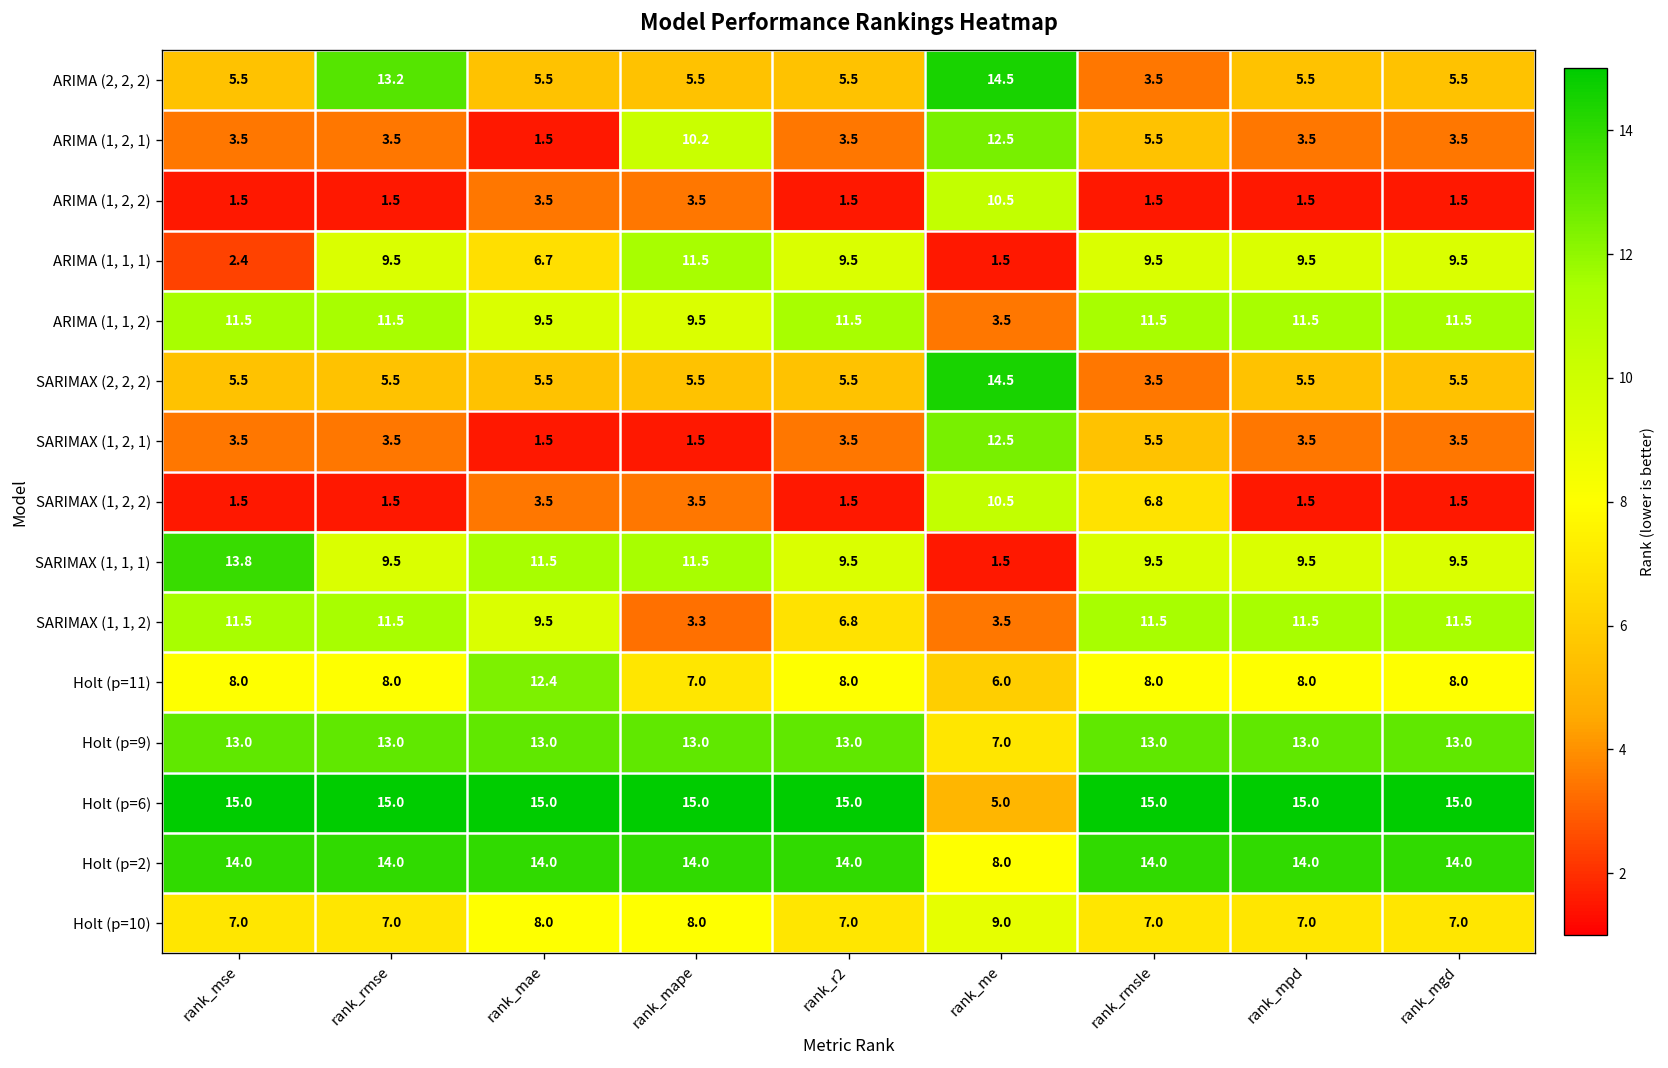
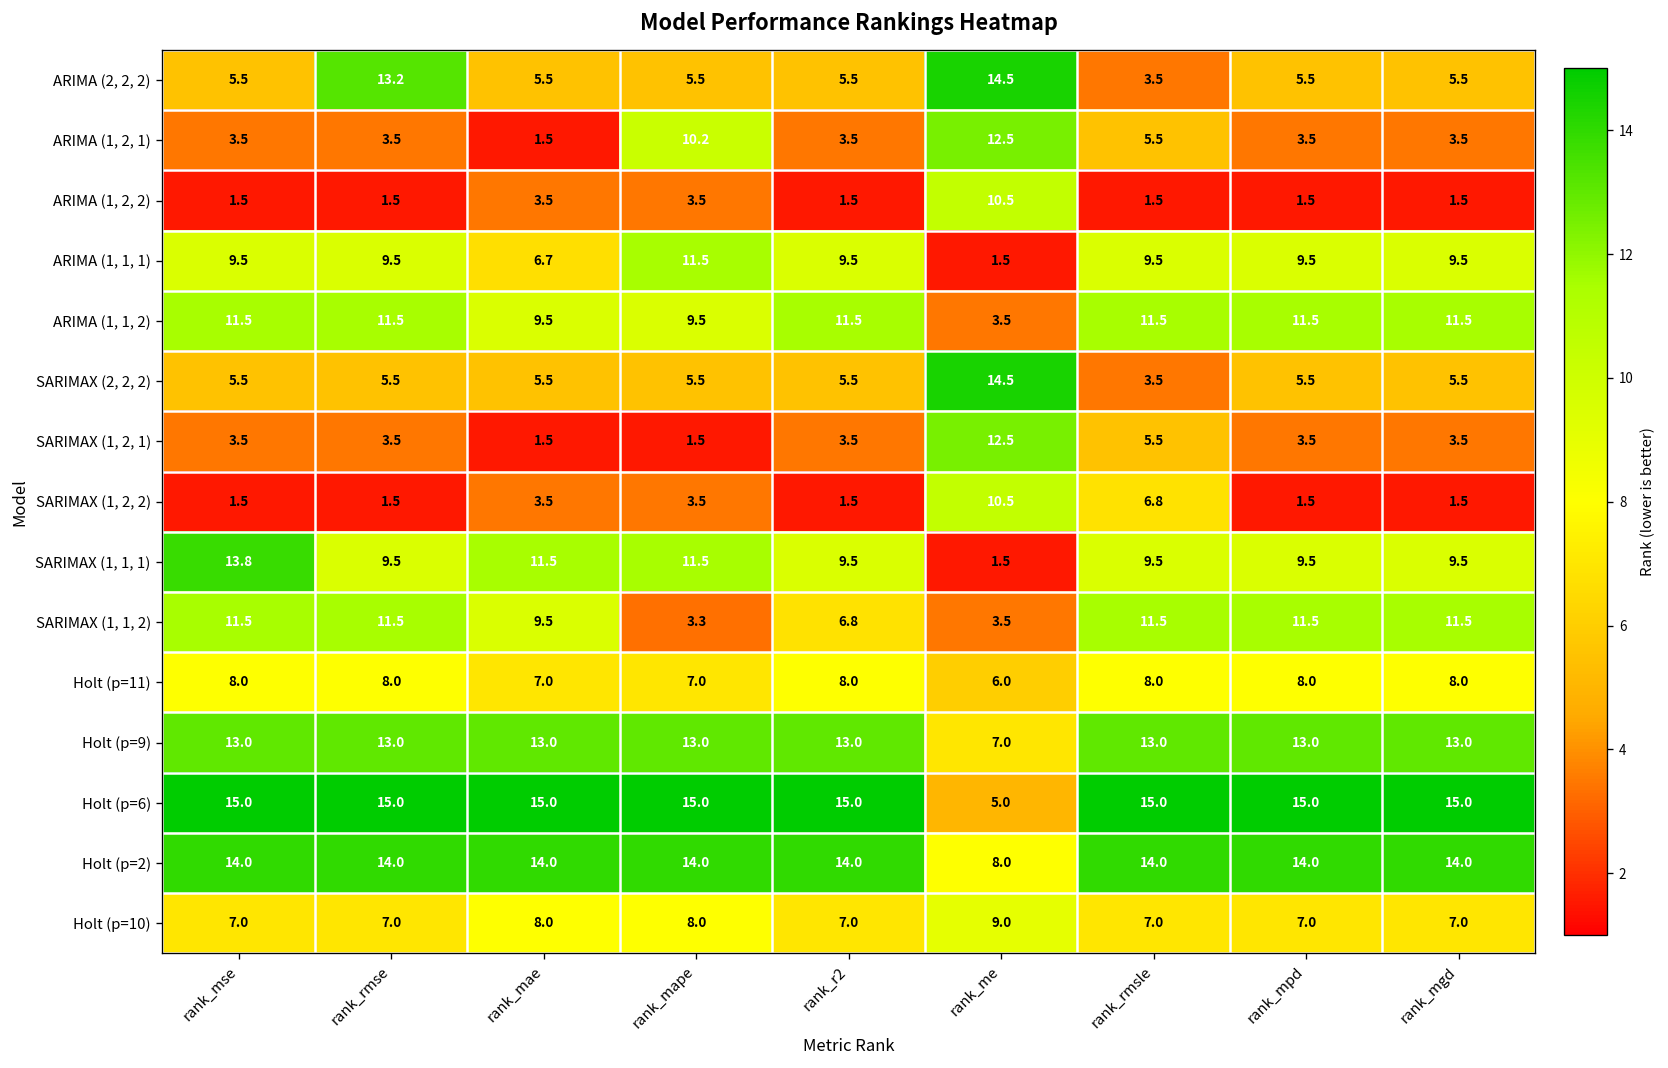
  {
    "ARIMA (2, 2, 2)": {
      "rank_mse": 5.5,
      "rank_rmse": 13.2,
      "rank_mae": 5.5,
      "rank_mape": 5.5,
      "rank_r2": 5.5,
      "rank_me": 14.5,
      "rank_rmsle": 3.5,
      "rank_mpd": 5.5,
      "rank_mgd": 5.5
    },
    "ARIMA (1, 2, 1)": {
      "rank_mse": 3.5,
      "rank_rmse": 3.5,
      "rank_mae": 1.5,
      "rank_mape": 10.2,
      "rank_r2": 3.5,
      "rank_me": 12.5,
      "rank_rmsle": 5.5,
      "rank_mpd": 3.5,
      "rank_mgd": 3.5
    },
    "ARIMA (1, 2, 2)": {
      "rank_mse": 1.5,
      "rank_rmse": 1.5,
      "rank_mae": 3.5,
      "rank_mape": 3.5,
      "rank_r2": 1.5,
      "rank_me": 10.5,
      "rank_rmsle": 1.5,
      "rank_mpd": 1.5,
      "rank_mgd": 1.5
    },
    "ARIMA (1, 1, 1)": {
-     "rank_mse": 2.4,
+     "rank_mse": 9.5,
      "rank_rmse": 9.5,
      "rank_mae": 6.7,
      "rank_mape": 11.5,
      "rank_r2": 9.5,
      "rank_me": 1.5,
      "rank_rmsle": 9.5,
      "rank_mpd": 9.5,
      "rank_mgd": 9.5
    },
    "ARIMA (1, 1, 2)": {
      "rank_mse": 11.5,
      "rank_rmse": 11.5,
      "rank_mae": 9.5,
      "rank_mape": 9.5,
      "rank_r2": 11.5,
      "rank_me": 3.5,
      "rank_rmsle": 11.5,
      "rank_mpd": 11.5,
      "rank_mgd": 11.5
    },
    "SARIMAX (2, 2, 2)": {
      "rank_mse": 5.5,
      "rank_rmse": 5.5,
      "rank_mae": 5.5,
      "rank_mape": 5.5,
      "rank_r2": 5.5,
      "rank_me": 14.5,
      "rank_rmsle": 3.5,
      "rank_mpd": 5.5,
      "rank_mgd": 5.5
    },
    "SARIMAX (1, 2, 1)": {
      "rank_mse": 3.5,
      "rank_rmse": 3.5,
      "rank_mae": 1.5,
      "rank_mape": 1.5,
      "rank_r2": 3.5,
      "rank_me": 12.5,
      "rank_rmsle": 5.5,
      "rank_mpd": 3.5,
      "rank_mgd": 3.5
    },
    "SARIMAX (1, 2, 2)": {
      "rank_mse": 1.5,
      "rank_rmse": 1.5,
      "rank_mae": 3.5,
      "rank_mape": 3.5,
      "rank_r2": 1.5,
      "rank_me": 10.5,
      "rank_rmsle": 6.8,
      "rank_mpd": 1.5,
      "rank_mgd": 1.5
    },
    "SARIMAX (1, 1, 1)": {
      "rank_mse": 13.8,
      "rank_rmse": 9.5,
      "rank_mae": 11.5,
      "rank_mape": 11.5,
      "rank_r2": 9.5,
      "rank_me": 1.5,
      "rank_rmsle": 9.5,
      "rank_mpd": 9.5,
      "rank_mgd": 9.5
    },
    "SARIMAX (1, 1, 2)": {
      "rank_mse": 11.5,
      "rank_rmse": 11.5,
      "rank_mae": 9.5,
      "rank_mape": 3.3,
      "rank_r2": 6.8,
      "rank_me": 3.5,
      "rank_rmsle": 11.5,
      "rank_mpd": 11.5,
      "rank_mgd": 11.5
    },
    "Holt (p=11)": {
      "rank_mse": 8.0,
      "rank_rmse": 8.0,
-     "rank_mae": 12.4,
+     "rank_mae": 7.0,
      "rank_mape": 7.0,
      "rank_r2": 8.0,
      "rank_me": 6.0,
      "rank_rmsle": 8.0,
      "rank_mpd": 8.0,
      "rank_mgd": 8.0
    },
    "Holt (p=9)": {
      "rank_mse": 13.0,
      "rank_rmse": 13.0,
      "rank_mae": 13.0,
      "rank_mape": 13.0,
      "rank_r2": 13.0,
      "rank_me": 7.0,
      "rank_rmsle": 13.0,
      "rank_mpd": 13.0,
      "rank_mgd": 13.0
    },
    "Holt (p=6)": {
      "rank_mse": 15.0,
      "rank_rmse": 15.0,
      "rank_mae": 15.0,
      "rank_mape": 15.0,
      "rank_r2": 15.0,
      "rank_me": 5.0,
      "rank_rmsle": 15.0,
      "rank_mpd": 15.0,
      "rank_mgd": 15.0
    },
    "Holt (p=2)": {
      "rank_mse": 14.0,
      "rank_rmse": 14.0,
      "rank_mae": 14.0,
      "rank_mape": 14.0,
      "rank_r2": 14.0,
      "rank_me": 8.0,
      "rank_rmsle": 14.0,
      "rank_mpd": 14.0,
      "rank_mgd": 14.0
    },
    "Holt (p=10)": {
      "rank_mse": 7.0,
      "rank_rmse": 7.0,
      "rank_mae": 8.0,
      "rank_mape": 8.0,
      "rank_r2": 7.0,
      "rank_me": 9.0,
      "rank_rmsle": 7.0,
      "rank_mpd": 7.0,
      "rank_mgd": 7.0
    }
  }
